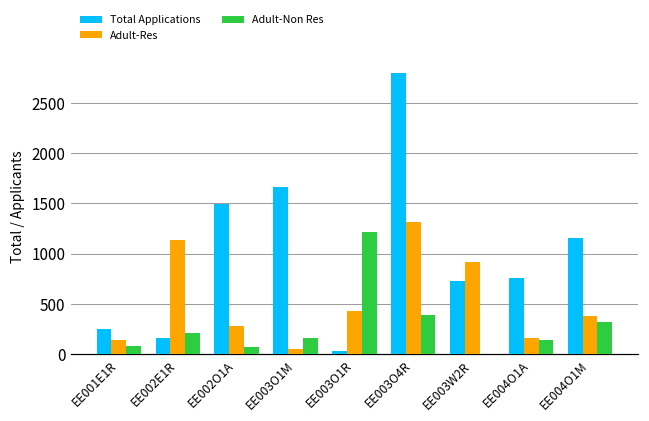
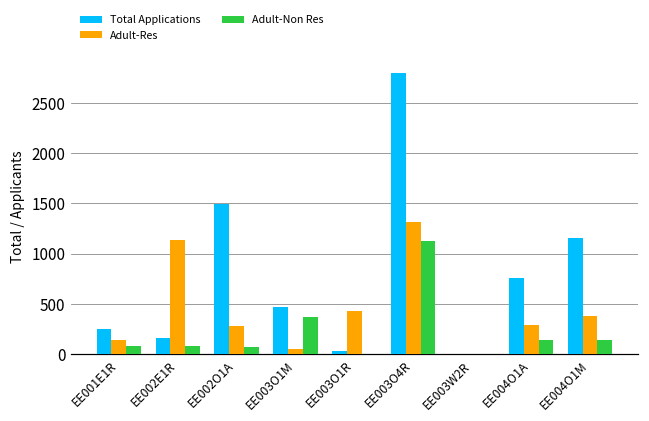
  {
    "Total Applications": {
      "EE001E1R": 300,
      "EE002E1R": 200,
      "EE002O1A": 1500,
-     "EE003O1M": 1700,
+     "EE003O1M": 500,
      "EE003O1R": 0,
      "EE003O4R": 2800,
-     "EE003W2R": 700,
+     "EE003W2R": 0,
      "EE004O1A": 800,
      "EE004O1M": 1200
    },
    "Adult-Res": {
      "EE001E1R": 100,
      "EE002E1R": 1100,
      "EE002O1A": 300,
      "EE003O1M": 100,
      "EE003O1R": 400,
      "EE003O4R": 1300,
-     "EE003W2R": 900,
-     "EE004O1A": 200,
+     "EE003W2R": 0,
+     "EE004O1A": 300,
      "EE004O1M": 400
    },
    "Adult-Non Res": {
      "EE001E1R": 100,
-     "EE002E1R": 200,
+     "EE002E1R": 100,
      "EE002O1A": 100,
-     "EE003O1M": 200,
-     "EE003O1R": 1200,
-     "EE003O4R": 400,
+     "EE003O1M": 400,
+     "EE003O1R": 0,
+     "EE003O4R": 1100,
      "EE003W2R": 0,
      "EE004O1A": 100,
-     "EE004O1M": 300
+     "EE004O1M": 100
    }
  }
